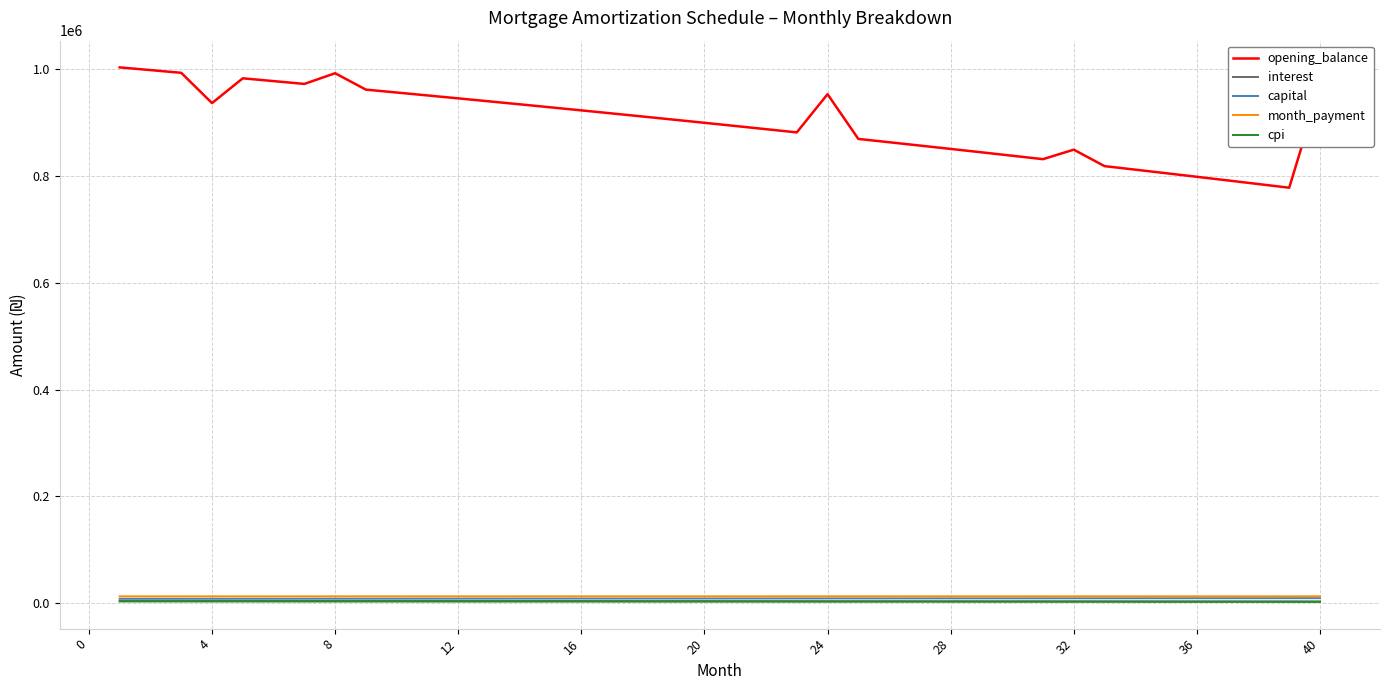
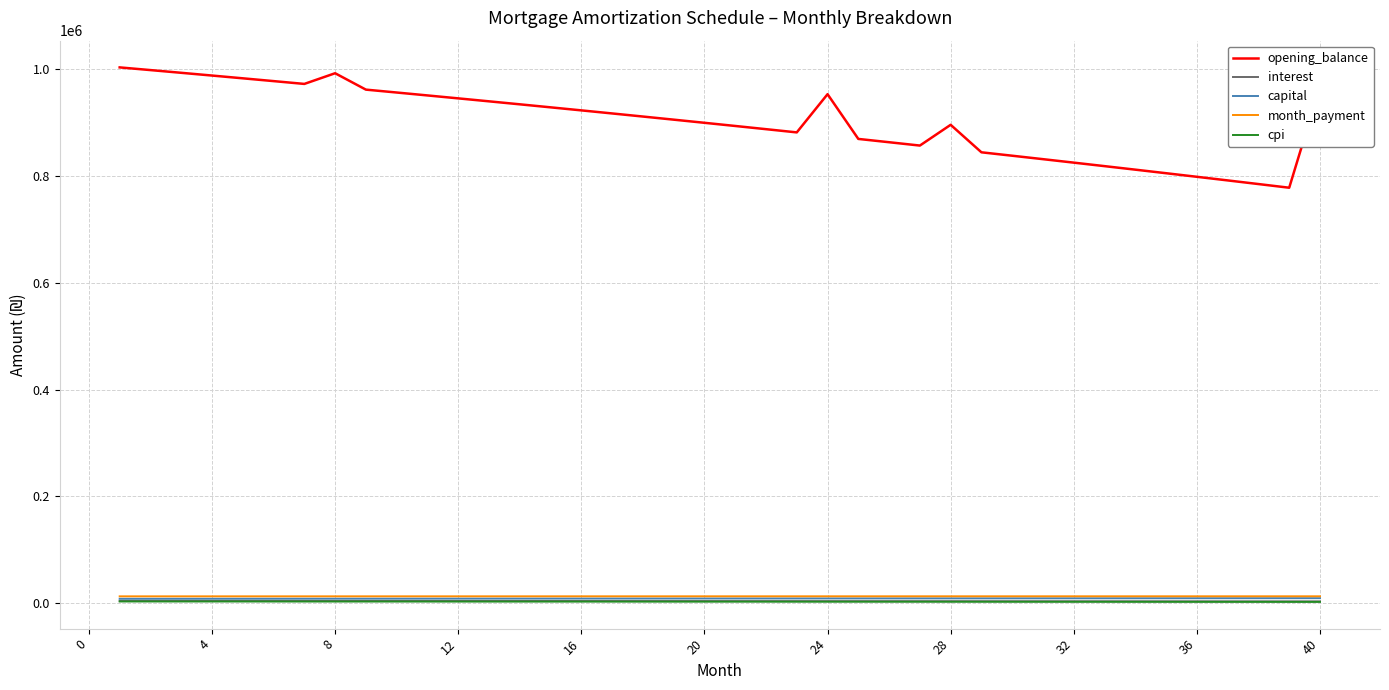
  {
    "opening_balance": {
-     "4": 940000,
+     "4": 990000,
      "8": 990000,
      "12": 950000,
      "16": 920000,
      "20": 900000,
      "24": 950000,
-     "28": 850000,
-     "32": 850000,
+     "28": 900000,
+     "32": 830000,
      "36": 800000
    }
  }
